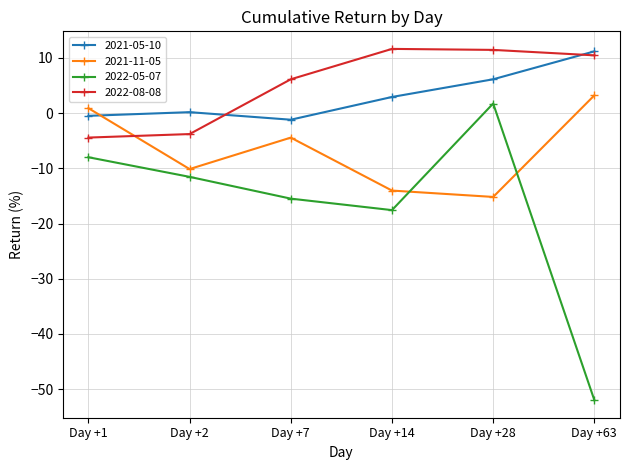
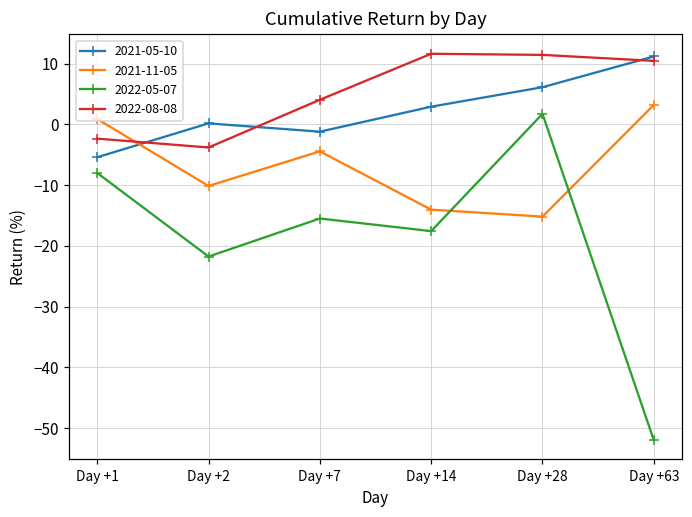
  {
    "2021-05-10": {
-     "Day +1": 0,
+     "Day +1": -5,
      "Day +2": 0,
      "Day +7": -1,
      "Day +14": 3,
      "Day +28": 6,
      "Day +63": 11
    },
    "2021-11-05": {
      "Day +1": 1,
      "Day +2": -10,
      "Day +7": -4,
      "Day +14": -14,
      "Day +28": -15,
      "Day +63": 3
    },
    "2022-05-07": {
      "Day +1": -8,
-     "Day +2": -12,
+     "Day +2": -22,
      "Day +7": -15,
      "Day +14": -18,
      "Day +28": 2,
      "Day +63": -52
    },
    "2022-08-08": {
-     "Day +1": -4,
+     "Day +1": -2,
      "Day +2": -4,
-     "Day +7": 6,
+     "Day +7": 4,
      "Day +14": 12,
      "Day +28": 11,
      "Day +63": 10
    }
  }
